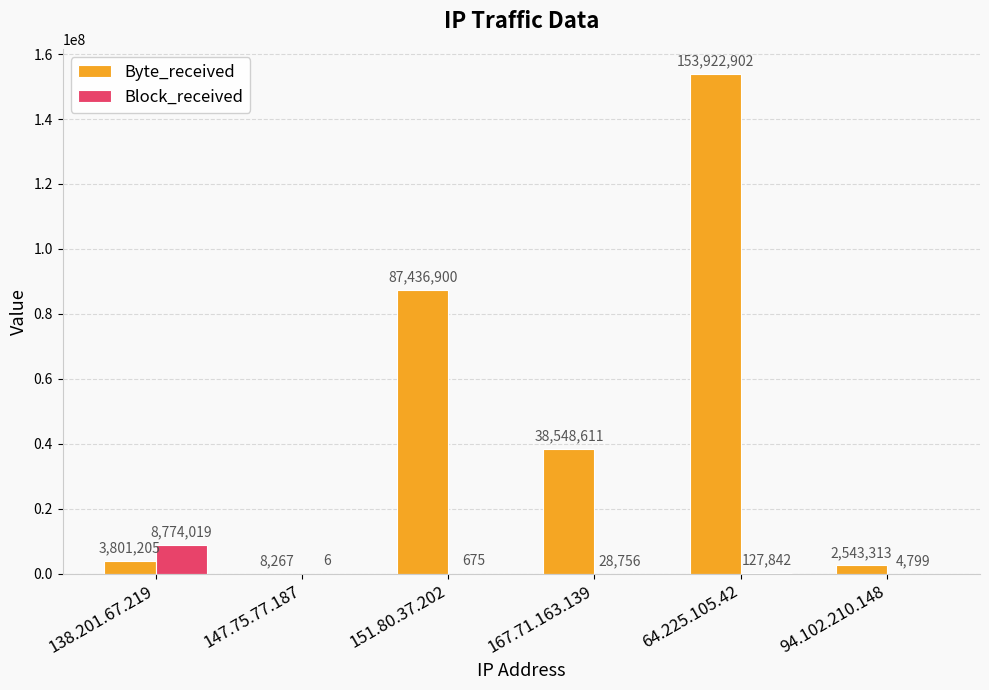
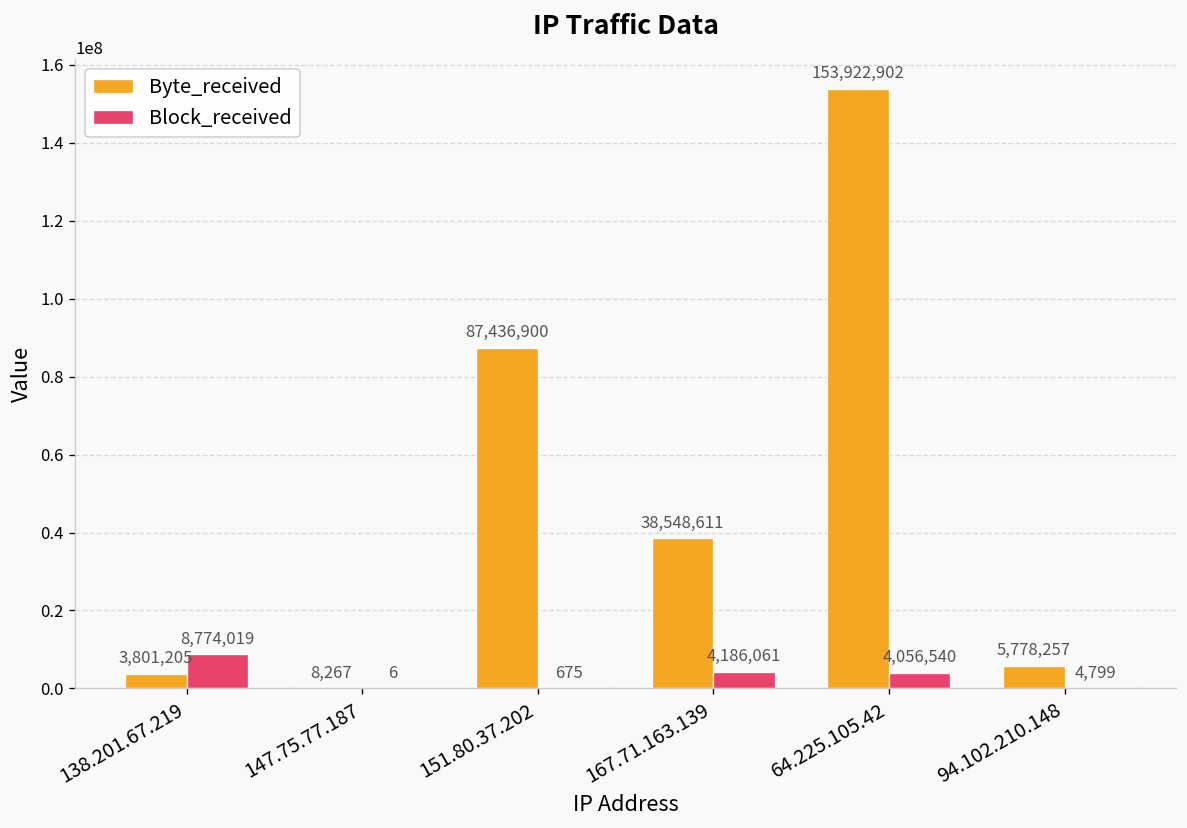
  {
    "Byte_received": {
      "138.201.67.219": "3,801,205",
      "147.75.77.187": "8,267",
      "151.80.37.202": "87,436,900",
      "167.71.163.139": "38,548,611",
      "64.225.105.42": "153,922,902",
-     "94.102.210.148": "2,543,313"
+     "94.102.210.148": "5,778,257"
    },
    "Block_received": {
      "138.201.67.219": "8,774,019",
      "147.75.77.187": "6",
      "151.80.37.202": "675",
-     "167.71.163.139": "28,756",
-     "64.225.105.42": "127,842",
+     "167.71.163.139": "4,186,061",
+     "64.225.105.42": "4,056,540",
      "94.102.210.148": "4,799"
    }
  }
